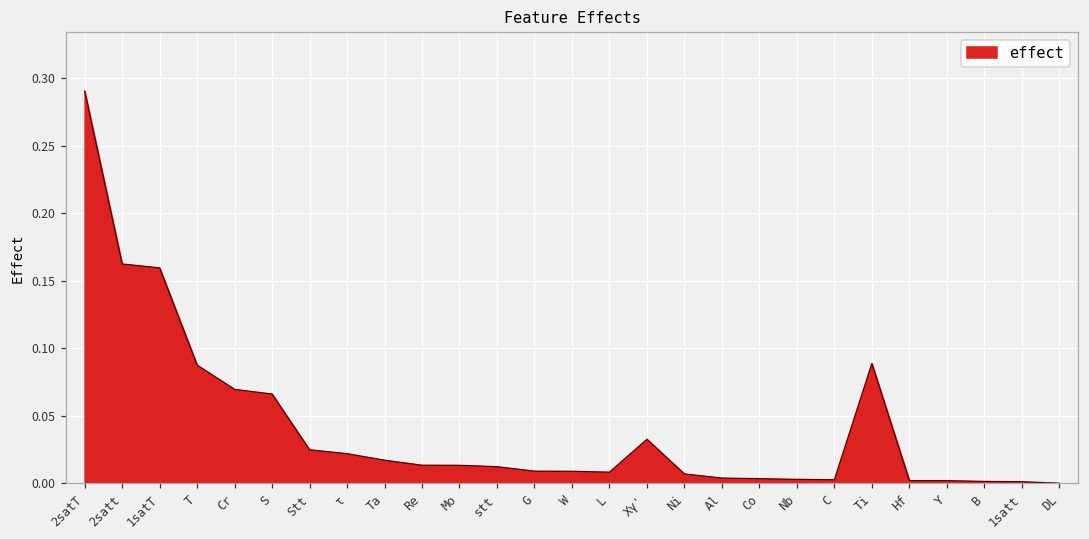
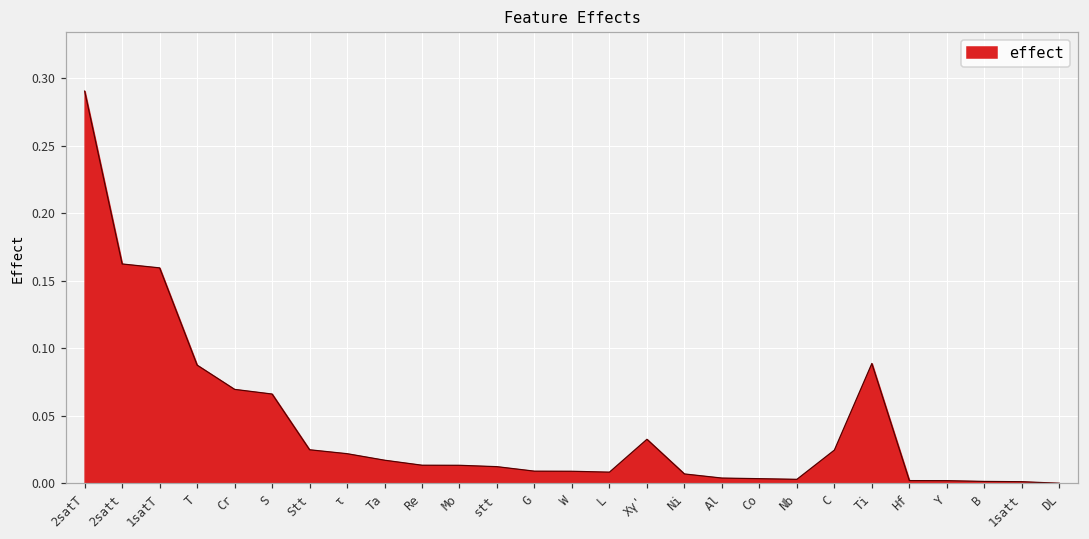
  {
    "2satT": 0.290,
    "2satt": 0.162,
    "1satT": 0.160,
    "T": 0.088,
    "Cr": 0.070,
    "S": 0.066,
    "Stt": 0.025,
    "τ": 0.022,
    "Ta": 0.017,
    "Re": 0.013,
    "Mo": 0.013,
    "stt": 0.012,
    "G": 0.009,
    "W": 0.009,
    "L": 0.008,
    "Xγ'": 0.033,
    "Ni": 0.007,
    "Al": 0.004,
    "Co": 0.003,
    "Nb": 0.003,
-   "C": 0.003,
+   "C": 0.025,
    "Ti": 0.089,
    "Hf": 0.002,
    "Y": 0.002,
    "B": 0.001,
    "1satt": 0.001,
    "DL": 0.000
  }
